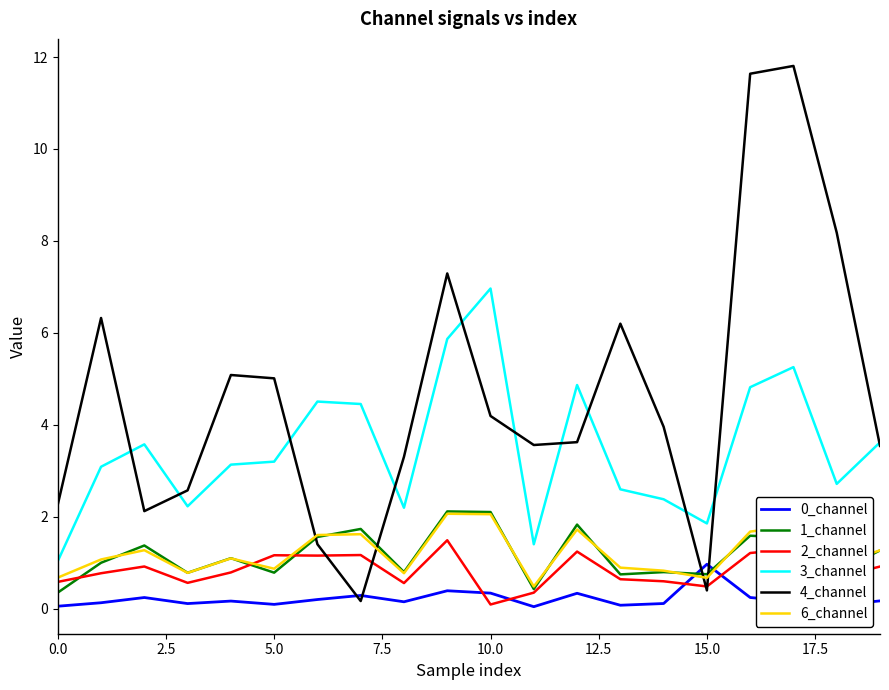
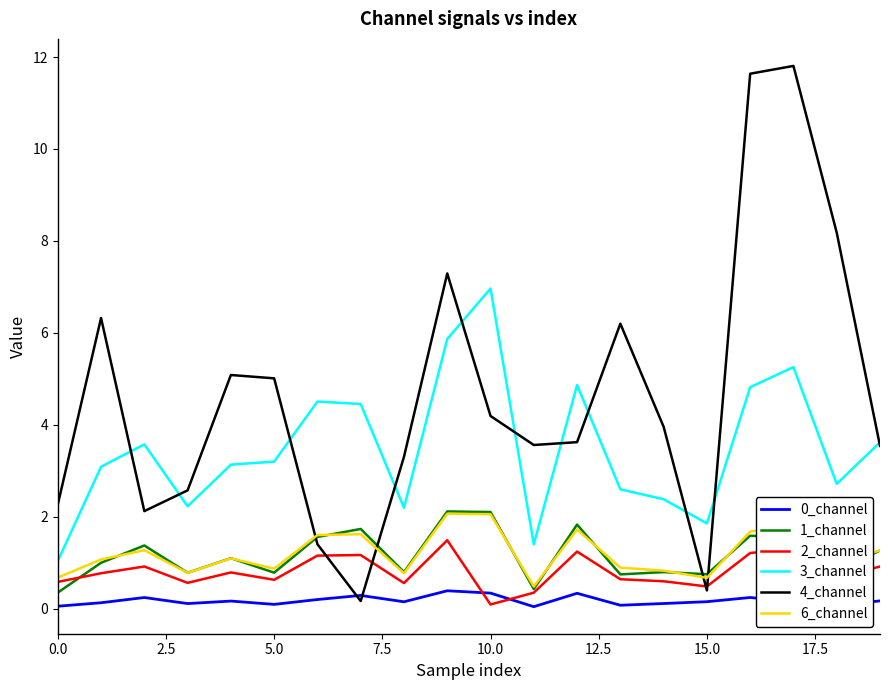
  {
    "0_channel": {
      "0.0": 0.1,
      "5.0": 0.1,
      "10.0": 0.3,
-     "15.0": 1.0
+     "15.0": 0.2
    },
    "1_channel": {
      "0.0": 0.4,
      "5.0": 0.8,
      "15.0": 0.8
    },
    "2_channel": {
      "0.0": 0.6,
-     "5.0": 1.2,
+     "5.0": 0.6,
      "10.0": 0.1,
      "15.0": 0.5
    },
    "3_channel": {
      "0.0": 1.0,
      "5.0": 3.2,
      "10.0": 7.0,
      "15.0": 1.9
    },
    "4_channel": {
      "0.0": 2.3,
      "5.0": 5.0,
      "10.0": 4.2,
      "15.0": 0.4
    },
    "6_channel": {
      "0.0": 0.7,
      "5.0": 0.9,
      "15.0": 0.7
    }
  }
